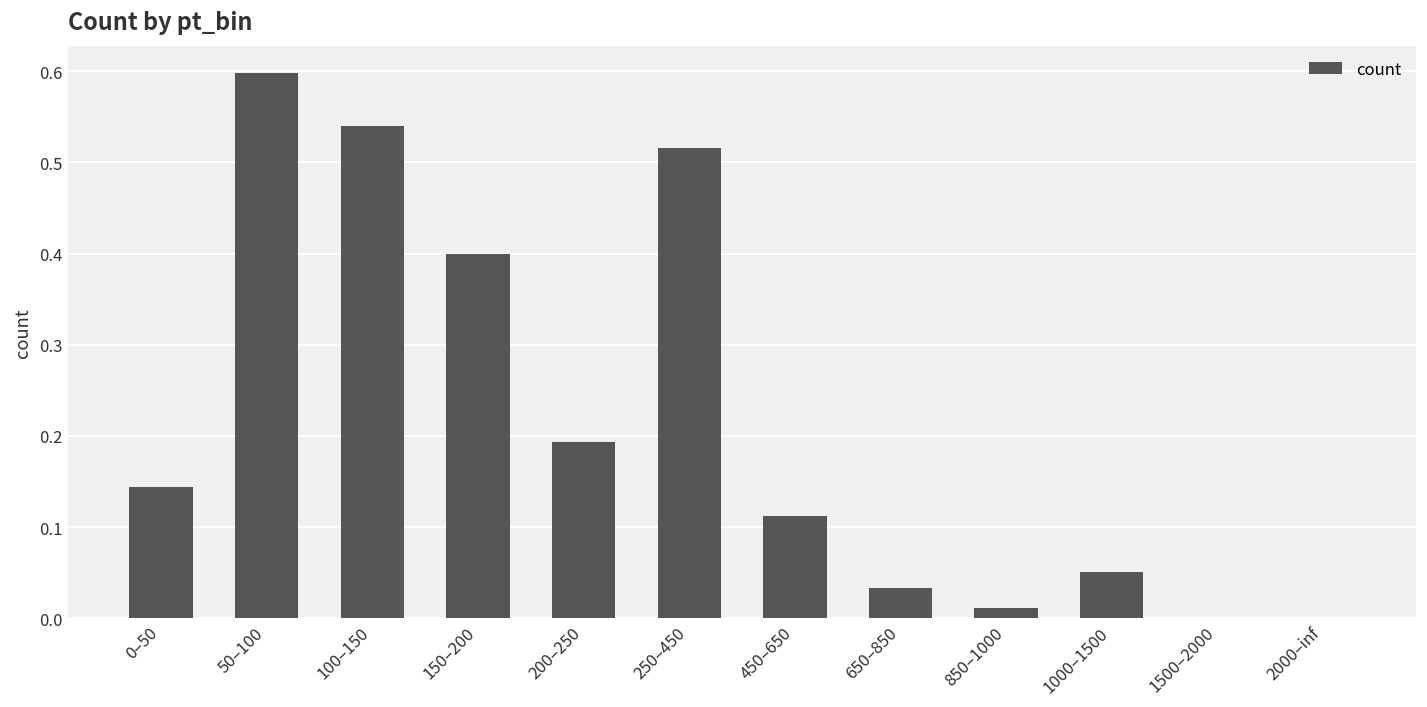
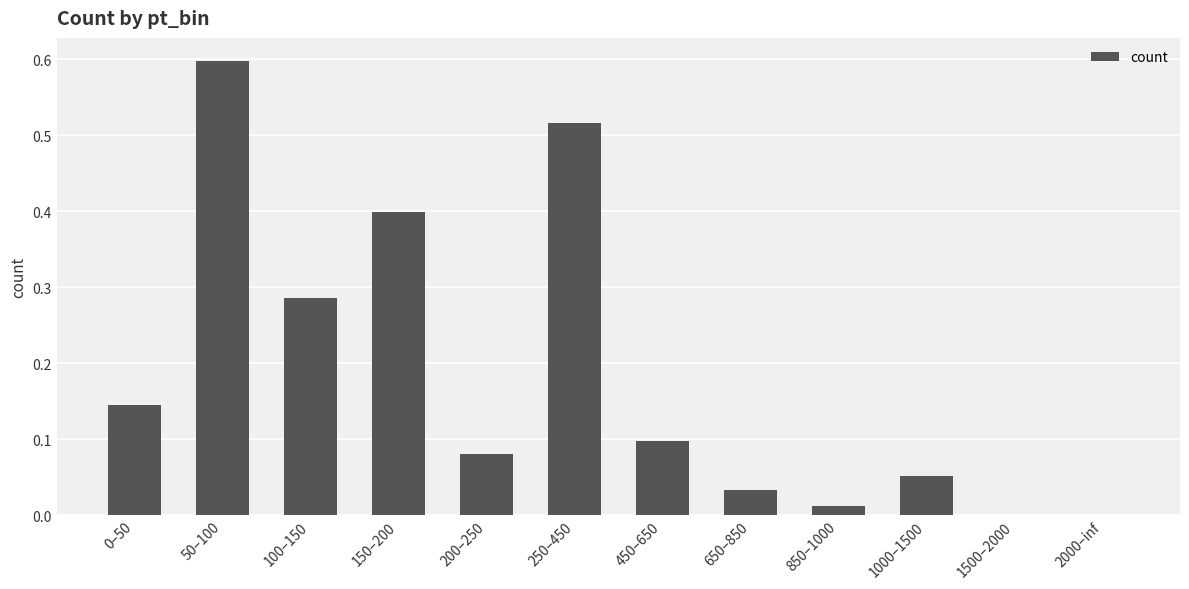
  {
    "0–50": 0.14,
    "50–100": 0.60,
-   "100–150": 0.54,
+   "100–150": 0.29,
    "150–200": 0.40,
-   "200–250": 0.19,
+   "200–250": 0.08,
    "250–450": 0.52,
-   "450–650": 0.11,
+   "450–650": 0.10,
    "650–850": 0.03,
    "850–1000": 0.01,
    "1000–1500": 0.05,
    "2000–inf": 0.00
  }
